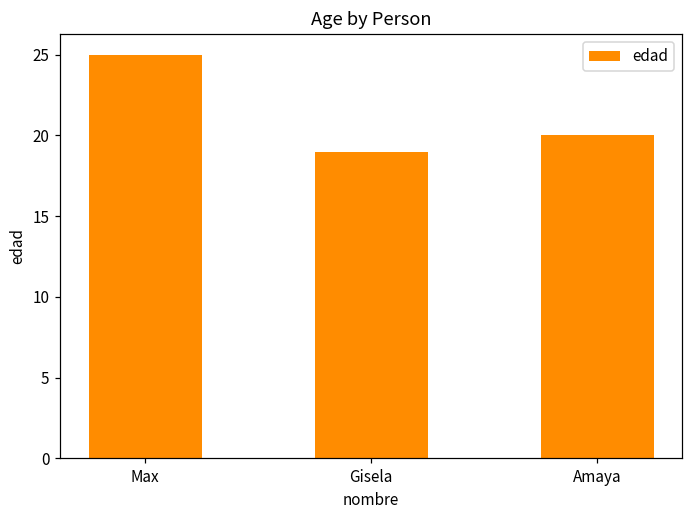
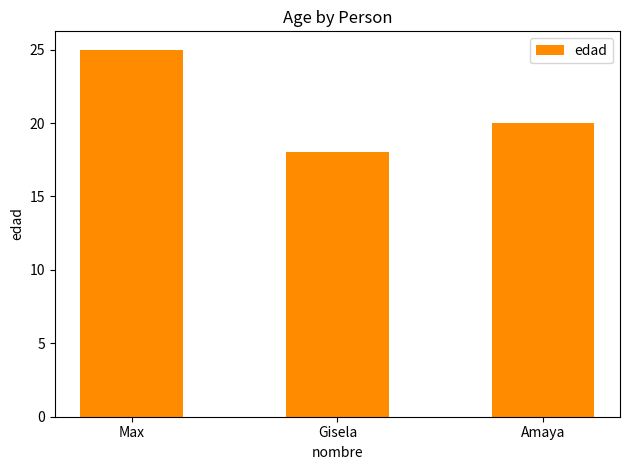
  {
    "Max": 25,
-   "Gisela": 19,
+   "Gisela": 18,
    "Amaya": 20
  }
